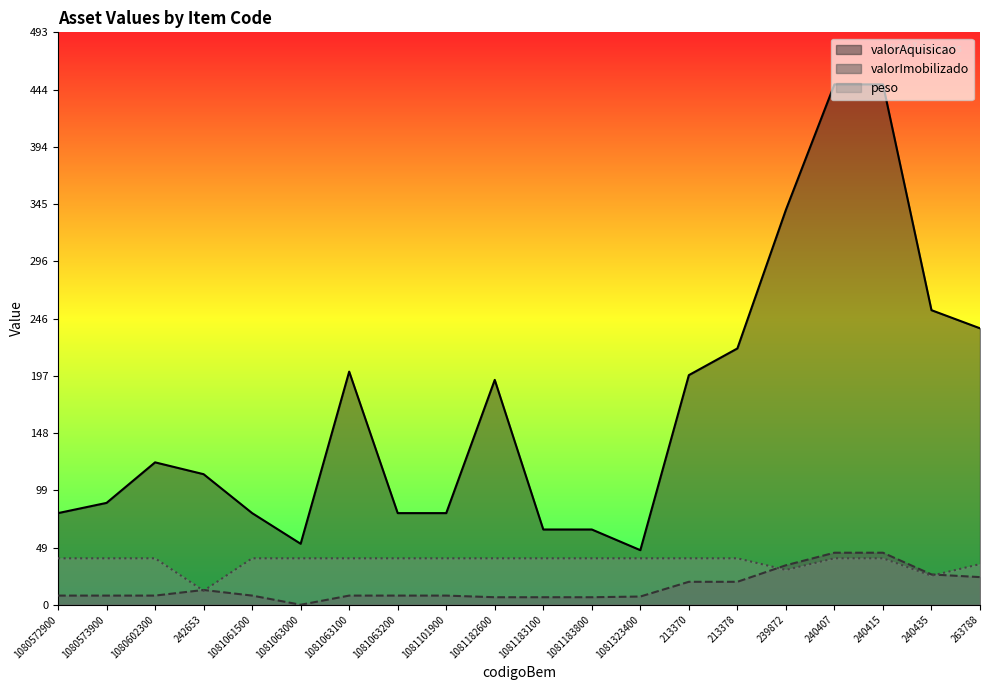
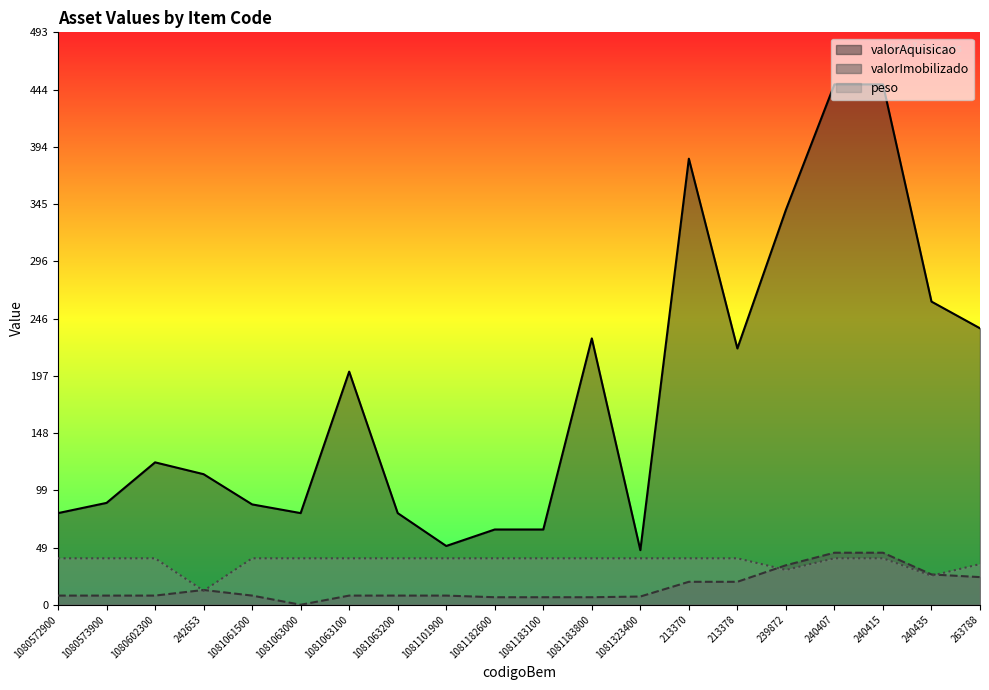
  {
    "valorAquisicao": {
      "1080572900": 79,
      "1080573900": 88,
      "1080602300": 123,
      "242653": 112,
-     "1081061500": 79,
-     "1081063000": 53,
+     "1081061500": 86,
+     "1081063000": 79,
      "1081063100": 201,
      "1081063200": 79,
-     "1081101900": 79,
-     "1081182600": 194,
+     "1081101900": 51,
+     "1081182600": 65,
      "1081183100": 65,
-     "1081183800": 65,
+     "1081183800": 229,
      "1081323400": 47,
-     "213370": 198,
+     "213370": 384,
      "213378": 221,
      "239872": 340,
-     "240435": 254,
+     "240435": 261,
      "263788": 238
    }
  }
